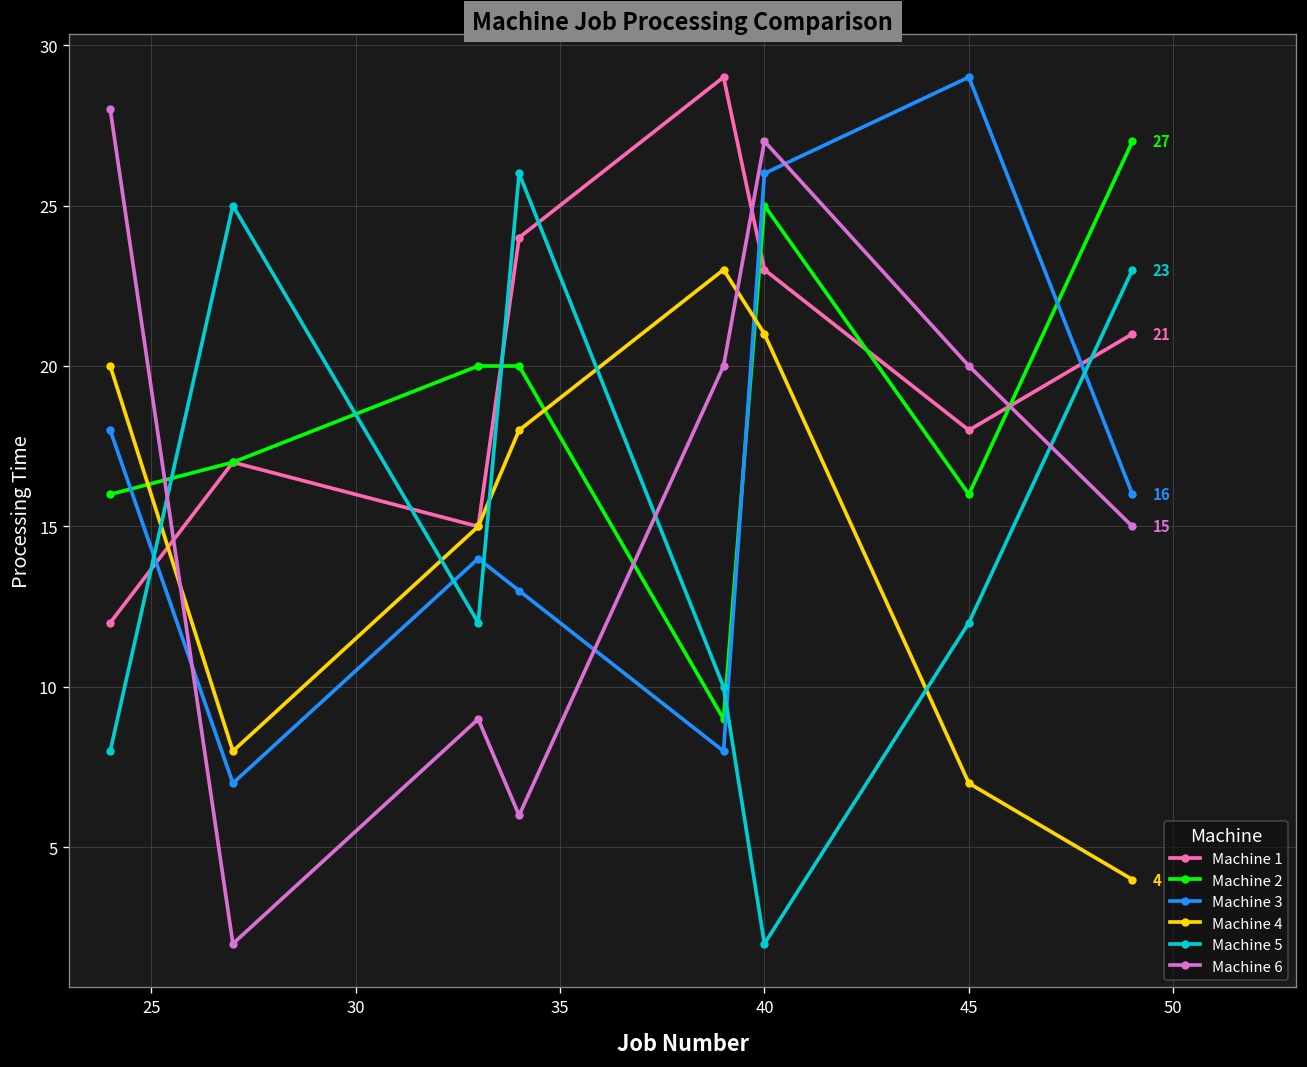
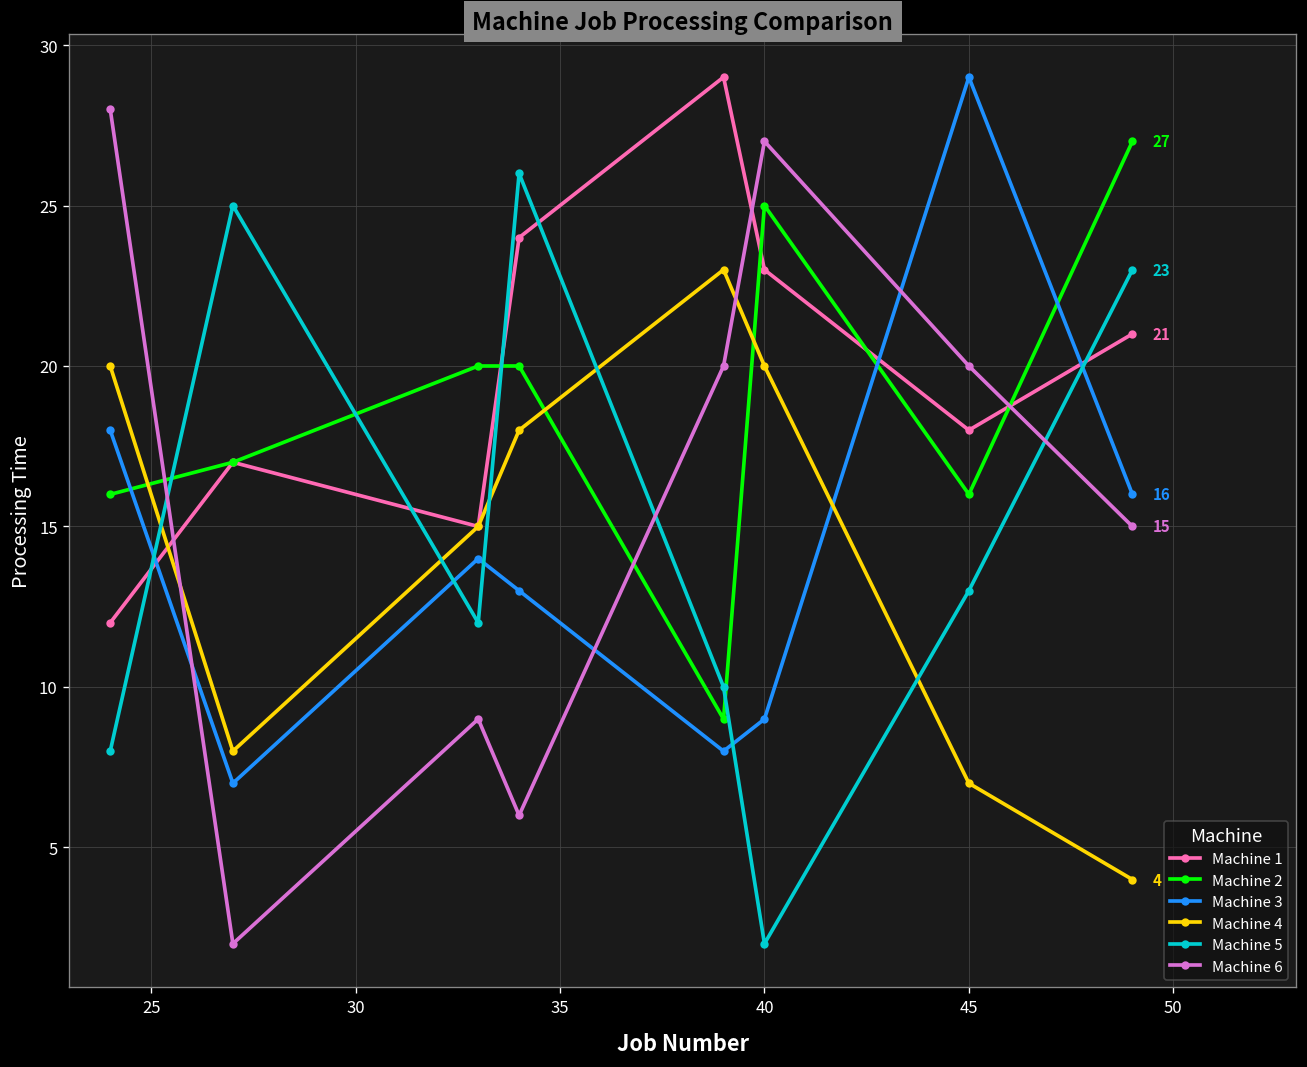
  {
    "Machine 2": {
      "40": 25,
      "45": 16
    },
    "Machine 3": {
-     "40": 26,
+     "40": 9,
      "45": 29
    },
    "Machine 4": {
-     "40": 21,
+     "40": 20,
      "45": 7
    },
    "Machine 5": {
      "40": 2,
-     "45": 12
+     "45": 13
    }
  }
